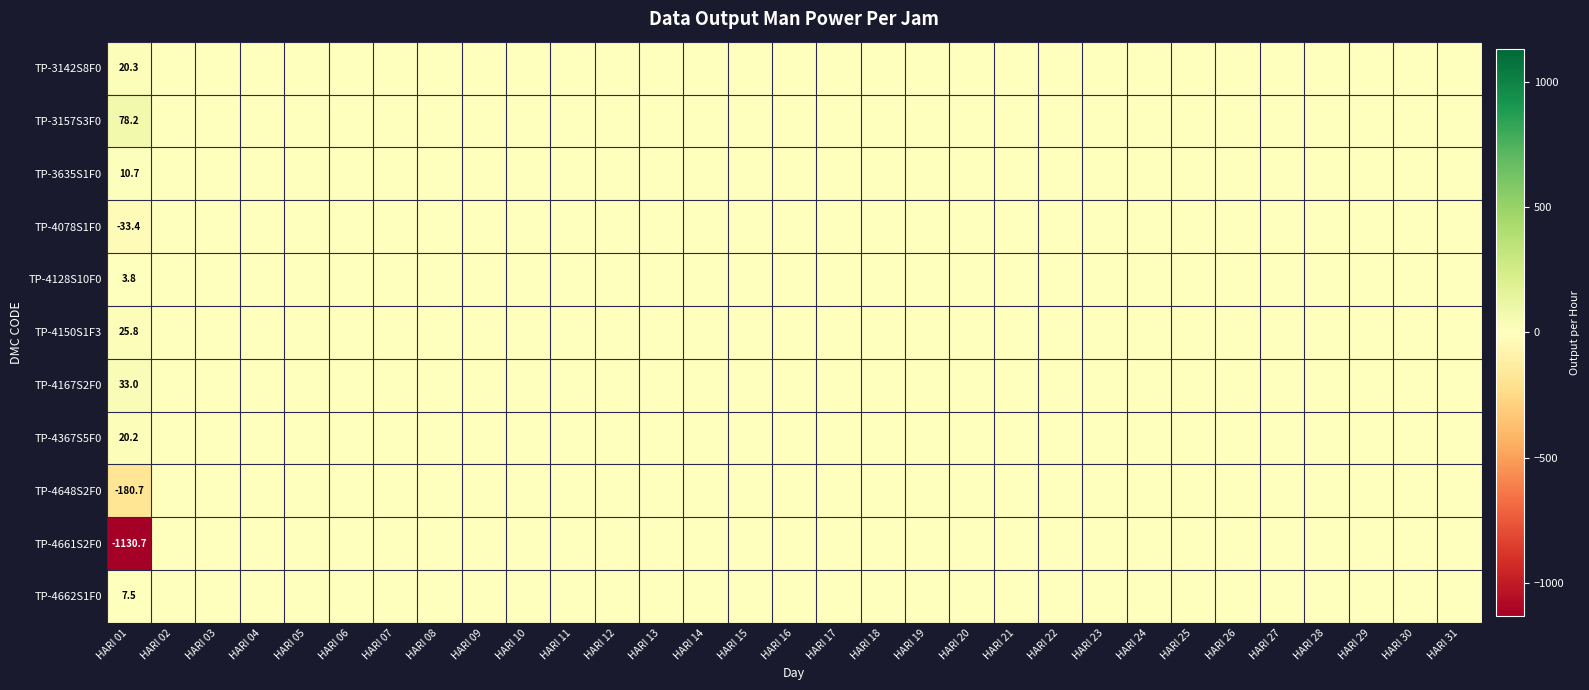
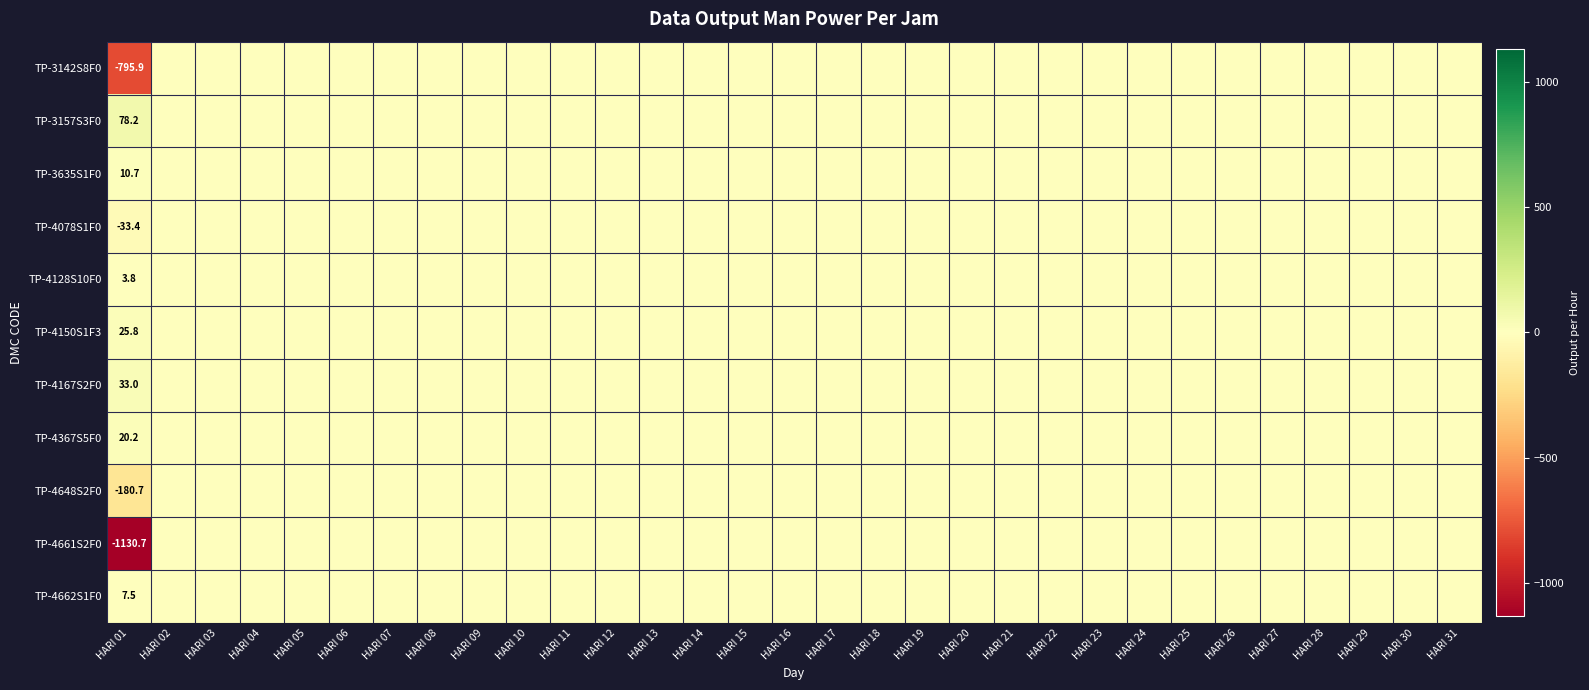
  {
    "TP-3142S8F0": {
-     "HARI 01": 20.3
+     "HARI 01": -795.9
    },
    "TP-3157S3F0": {
      "HARI 01": 78.2
    },
    "TP-3635S1F0": {
      "HARI 01": 10.7
    },
    "TP-4078S1F0": {
      "HARI 01": -33.4
    },
    "TP-4128S10F0": {
      "HARI 01": 3.8
    },
    "TP-4150S1F3": {
      "HARI 01": 25.8
    },
    "TP-4167S2F0": {
      "HARI 01": 33.0
    },
    "TP-4367S5F0": {
      "HARI 01": 20.2
    },
    "TP-4648S2F0": {
      "HARI 01": -180.7
    },
    "TP-4661S2F0": {
      "HARI 01": -1130.7
    },
    "TP-4662S1F0": {
      "HARI 01": 7.5
    }
  }
